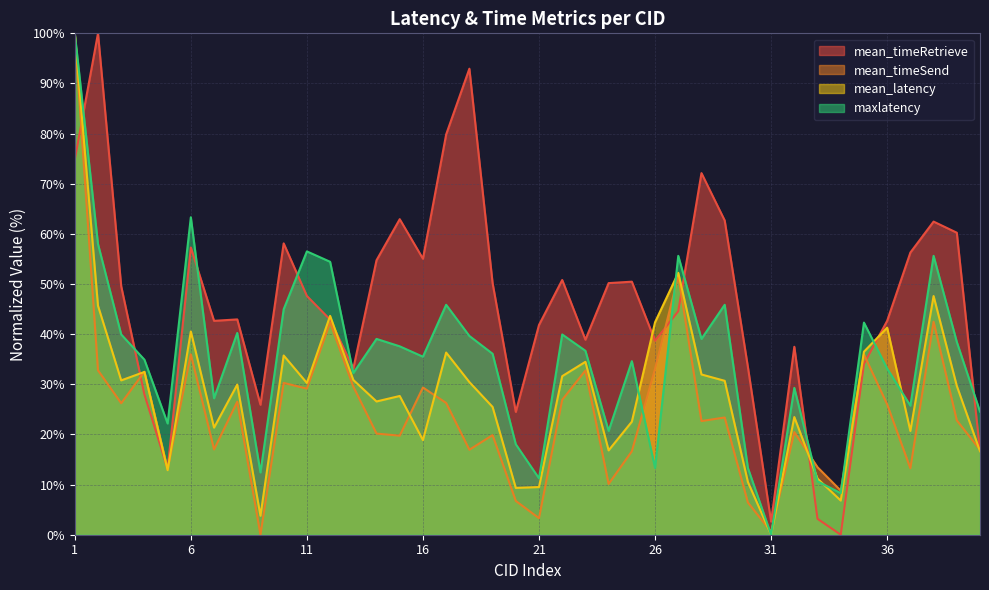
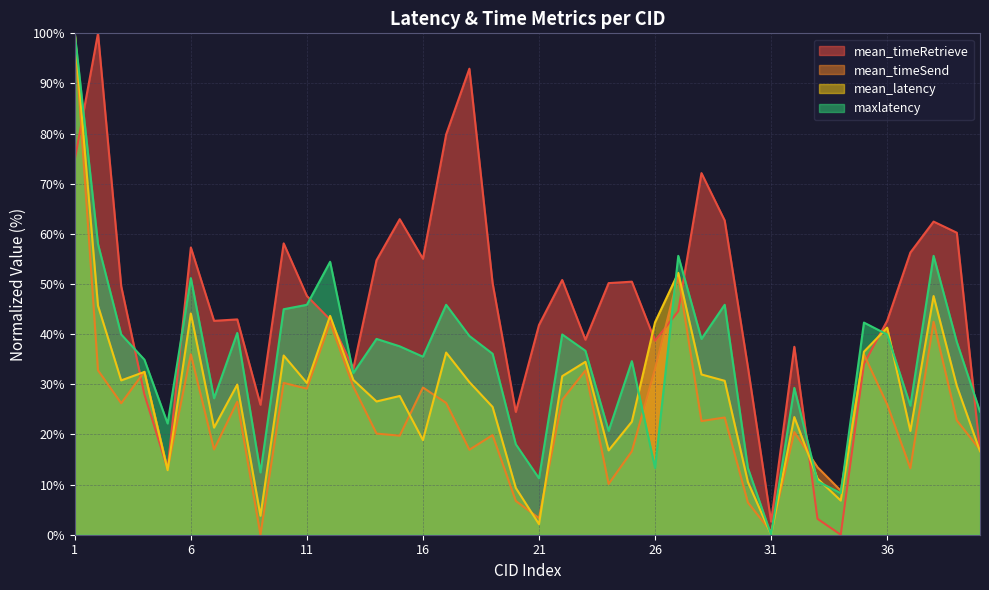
  {
    "mean_latency": {
-     "6": "41%",
+     "6": "44%",
      "11": "30%",
      "16": "19%",
-     "21": "10%",
+     "21": "2%",
      "26": "42%",
      "36": "41%"
    },
    "maxlatency": {
-     "6": "63%",
-     "11": "57%",
+     "6": "51%",
+     "11": "46%",
      "16": "36%",
      "21": "11%",
      "26": "13%",
-     "36": "33%"
+     "36": "40%"
    }
  }
